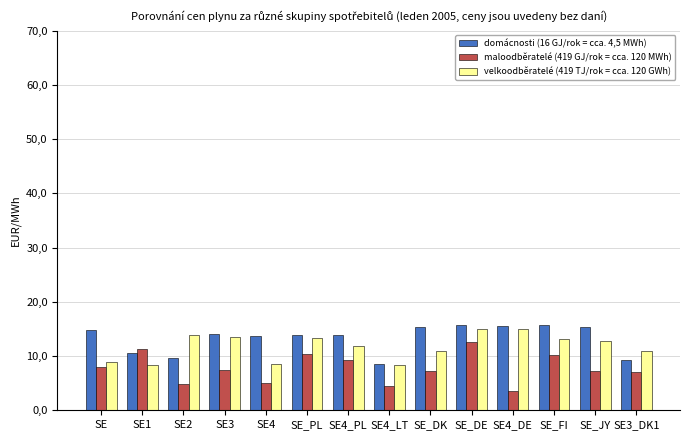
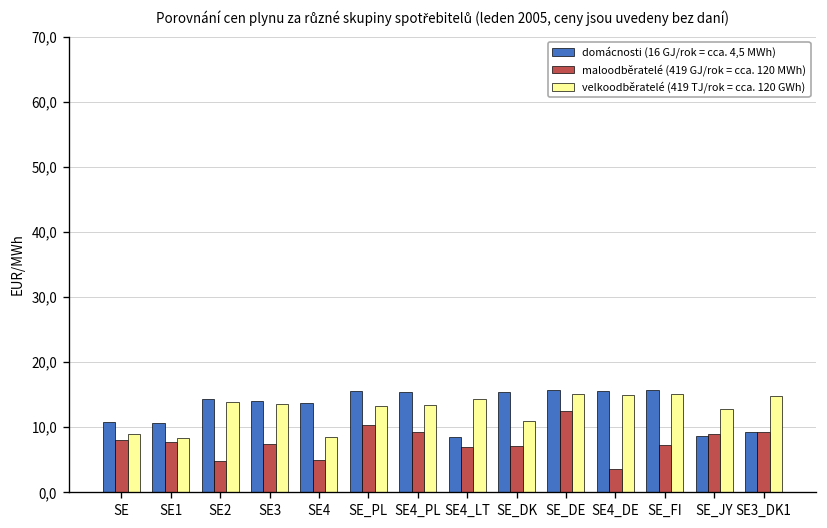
  {
    "domácnosti (16 GJ/rok = cca. 4,5 MWh)": {
-     "SE": 150,
+     "SE": 110,
      "SE1": 110,
-     "SE2": 100,
+     "SE2": 140,
      "SE3": 140,
      "SE4": 140,
-     "SE_PL": 140,
-     "SE4_PL": 140,
+     "SE_PL": 160,
+     "SE4_PL": 150,
      "SE4_LT": 80,
      "SE_DK": 150,
      "SE_DE": 160,
      "SE4_DE": 160,
      "SE_FI": 160,
-     "SE_JY": 150,
+     "SE_JY": 90,
      "SE3_DK1": 90
    },
    "maloodběratelé (419 GJ/rok = cca. 120 MWh)": {
      "SE": 80,
-     "SE1": 110,
+     "SE1": 80,
      "SE2": 50,
      "SE3": 70,
      "SE4": 50,
      "SE_PL": 100,
      "SE4_PL": 90,
-     "SE4_LT": 40,
+     "SE4_LT": 70,
      "SE_DK": 70,
      "SE_DE": 130,
      "SE4_DE": 40,
-     "SE_FI": 100,
-     "SE_JY": 70,
-     "SE3_DK1": 70
+     "SE_FI": 70,
+     "SE_JY": 90,
+     "SE3_DK1": 90
    },
    "velkoodběratelé (419 TJ/rok = cca. 120 GWh)": {
      "SE": 90,
      "SE1": 80,
      "SE2": 140,
      "SE3": 140,
      "SE4": 80,
      "SE_PL": 130,
-     "SE4_PL": 120,
-     "SE4_LT": 80,
+     "SE4_PL": 130,
+     "SE4_LT": 140,
      "SE_DK": 110,
      "SE_DE": 150,
      "SE4_DE": 150,
-     "SE_FI": 130,
+     "SE_FI": 150,
      "SE_JY": 130,
-     "SE3_DK1": 110
+     "SE3_DK1": 150
    }
  }
